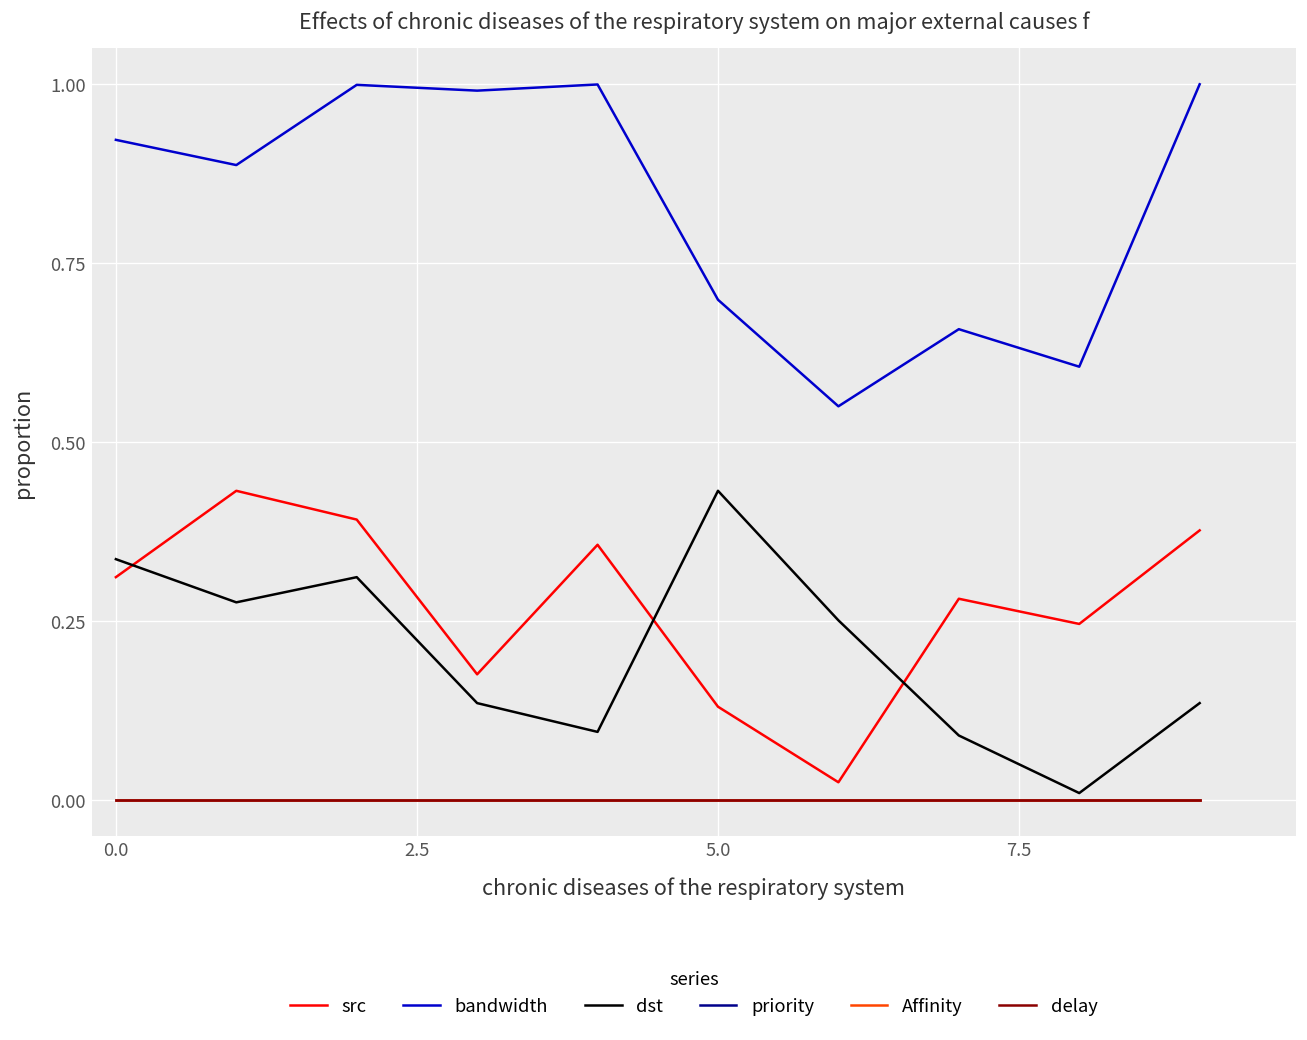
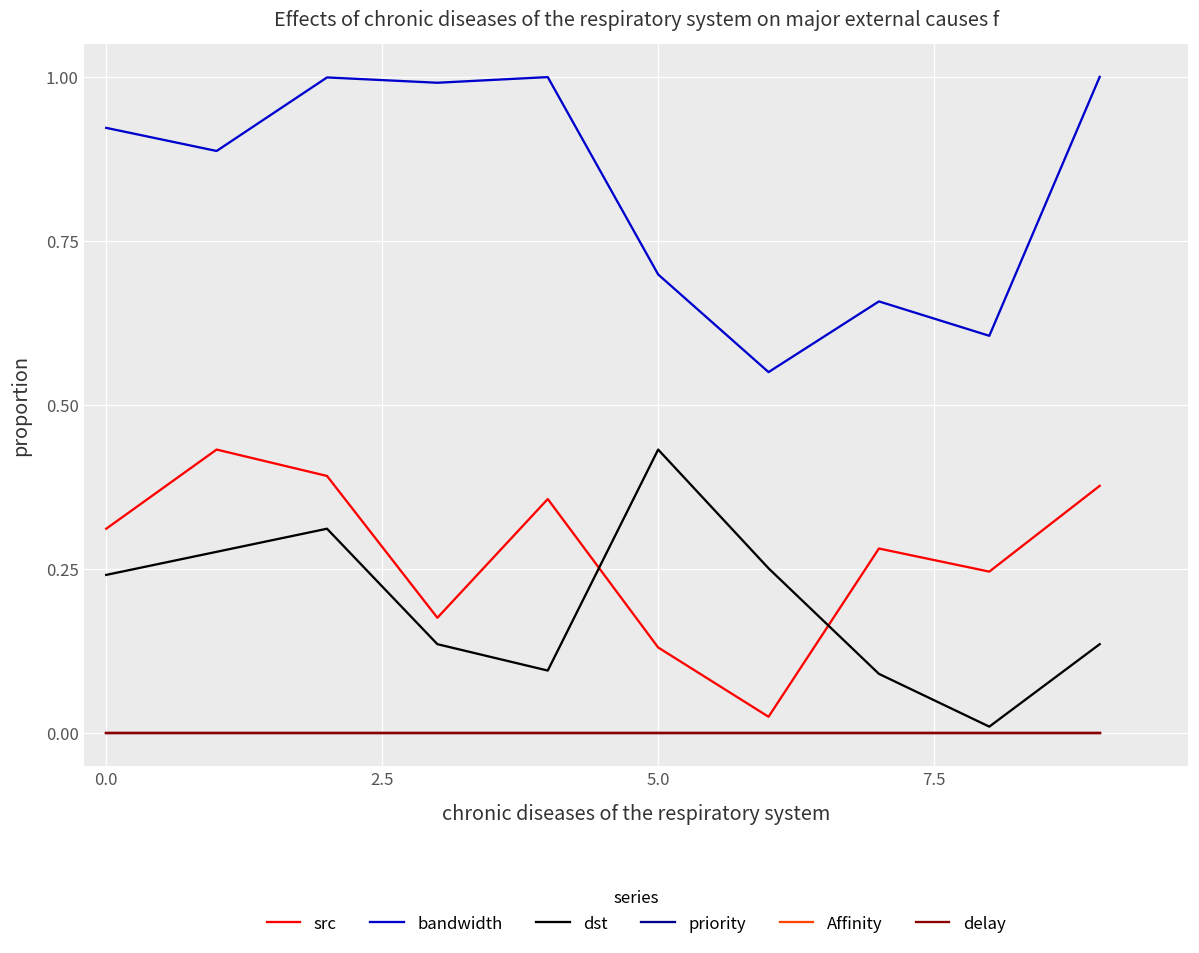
  {
    "src": {
      "0.0": 0.31,
      "5.0": 0.13
    },
    "bandwidth": {
      "0.0": 0.92,
      "5.0": 0.70
    },
    "dst": {
-     "0.0": 0.34,
+     "0.0": 0.24,
      "5.0": 0.43
    },
    "delay": {
      "0.0": 0.00,
      "5.0": 0.00
    }
  }
